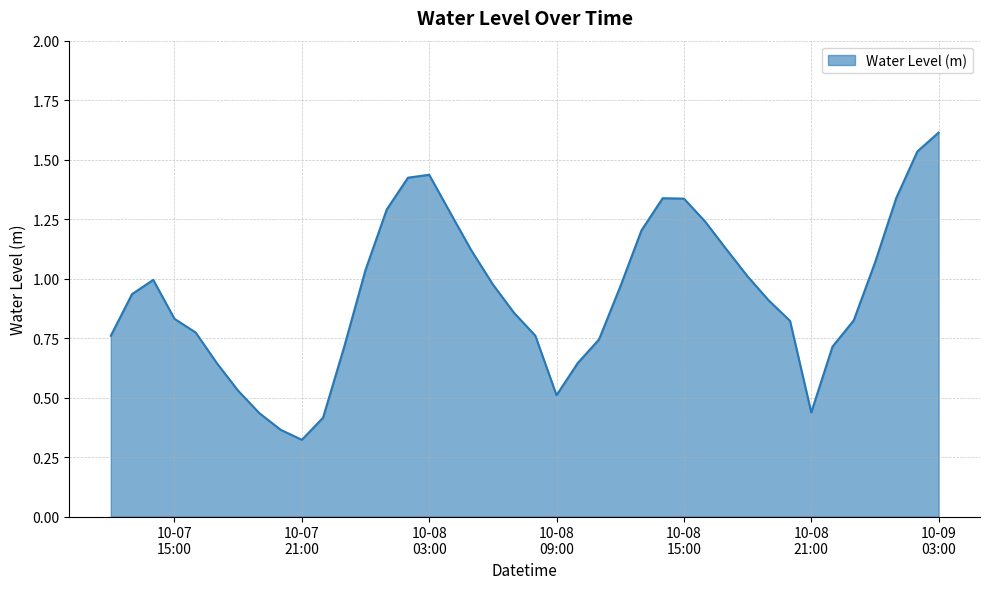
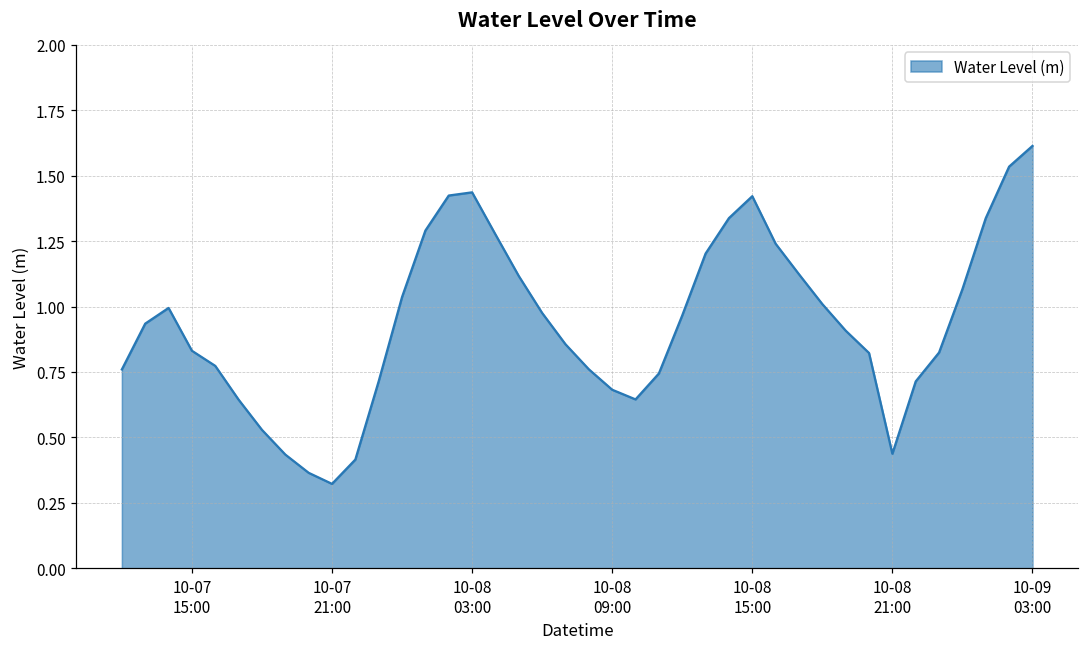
  {
    "10-07 15:00": 0.83,
    "10-07 21:00": 0.32,
    "10-08 03:00": 1.44,
-   "10-08 09:00": 0.51,
-   "10-08 15:00": 1.34,
+   "10-08 09:00": 0.68,
+   "10-08 15:00": 1.42,
    "10-08 21:00": 0.44,
    "10-09 03:00": 1.61
  }
